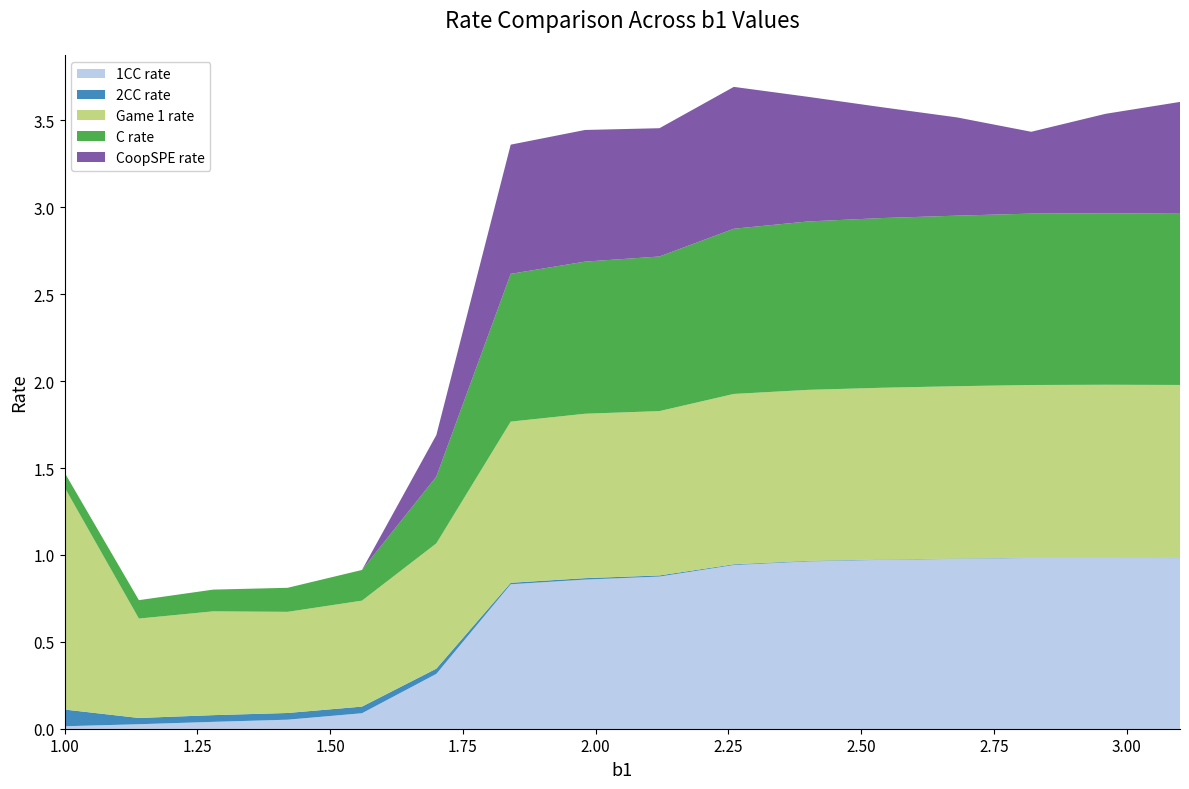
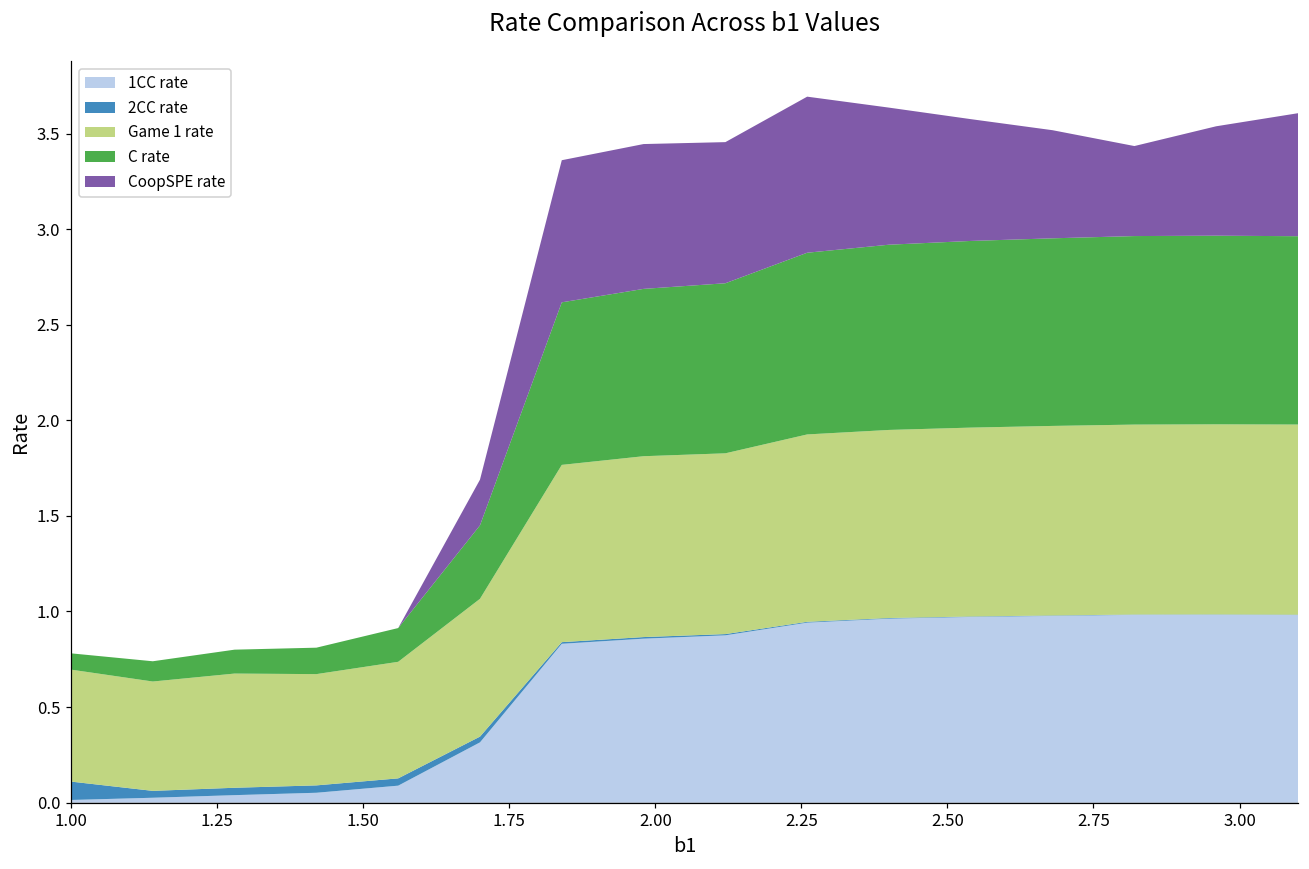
  {
    "2CC rate": {
      "1.00": 0.10
    },
    "Game 1 rate": {
-     "1.00": 1.28
+     "1.00": 0.59
    }
  }
